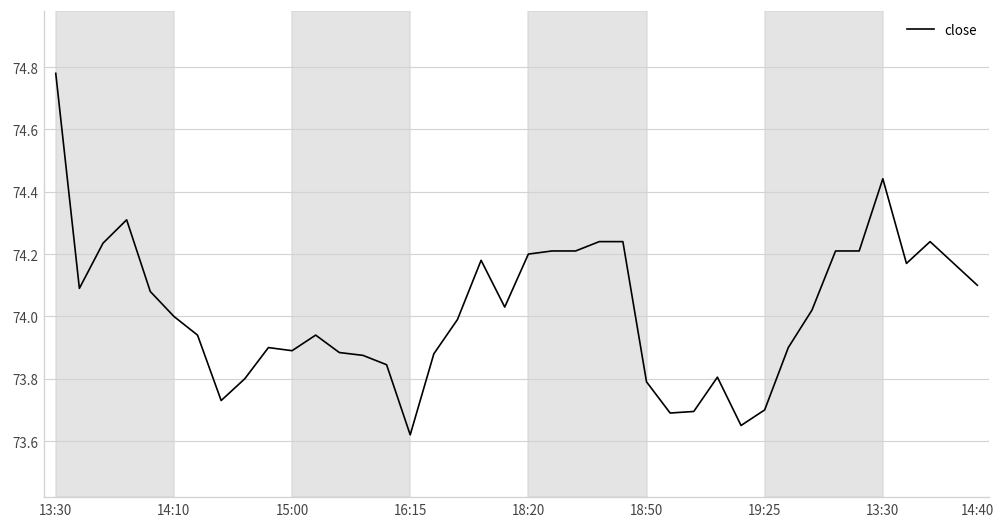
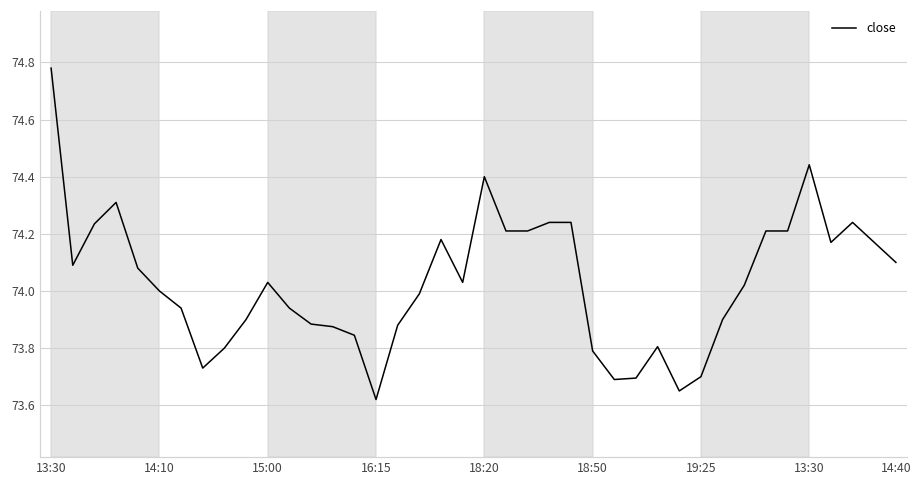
  {
    "14:10": 74.00,
-   "15:00": 73.89,
+   "15:00": 74.03,
    "16:15": 73.62,
-   "18:20": 74.2,
+   "18:20": 74.4,
    "18:50": 73.79,
    "19:25": 73.70,
    "14:40": 74.10
  }
